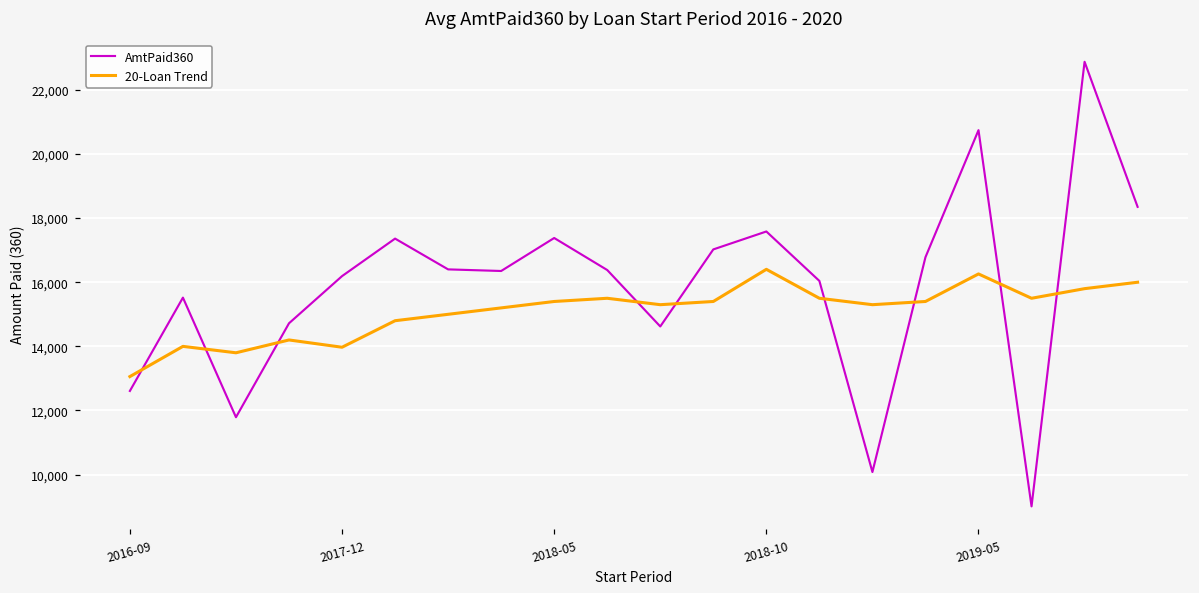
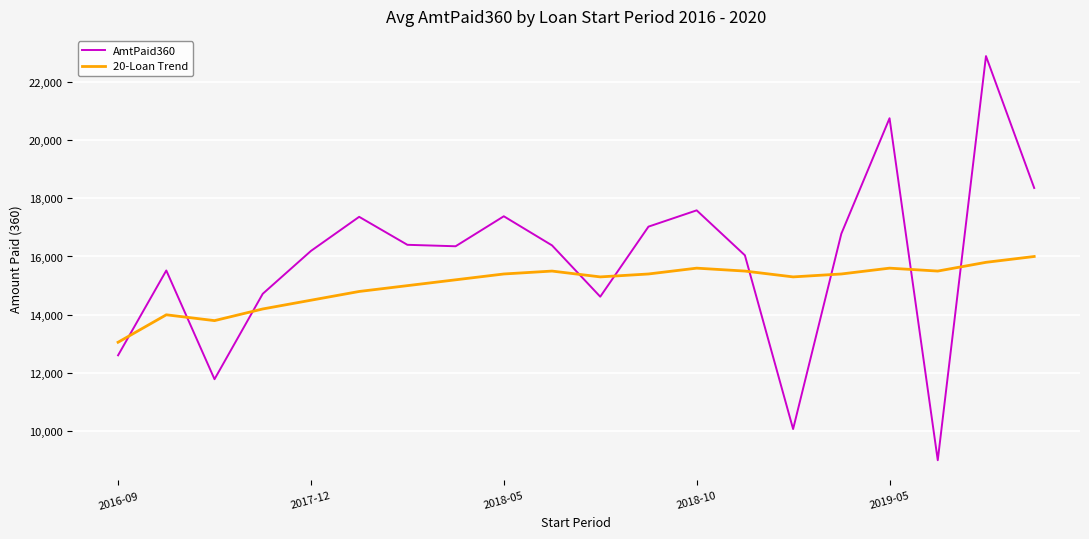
  {
    "AmtPaid360": {
      "2016-09": "12,600",
      "2017-12": "16,200",
      "2018-05": "17,400",
      "2018-10": "17,600",
      "2019-05": "20,700"
    },
    "20-Loan Trend": {
      "2016-09": "13,100",
-     "2017-12": "14,000",
+     "2017-12": "14,500",
      "2018-05": "15,400",
-     "2018-10": "16,400",
-     "2019-05": "16,300"
+     "2018-10": "15,600",
+     "2019-05": "15,600"
    }
  }
